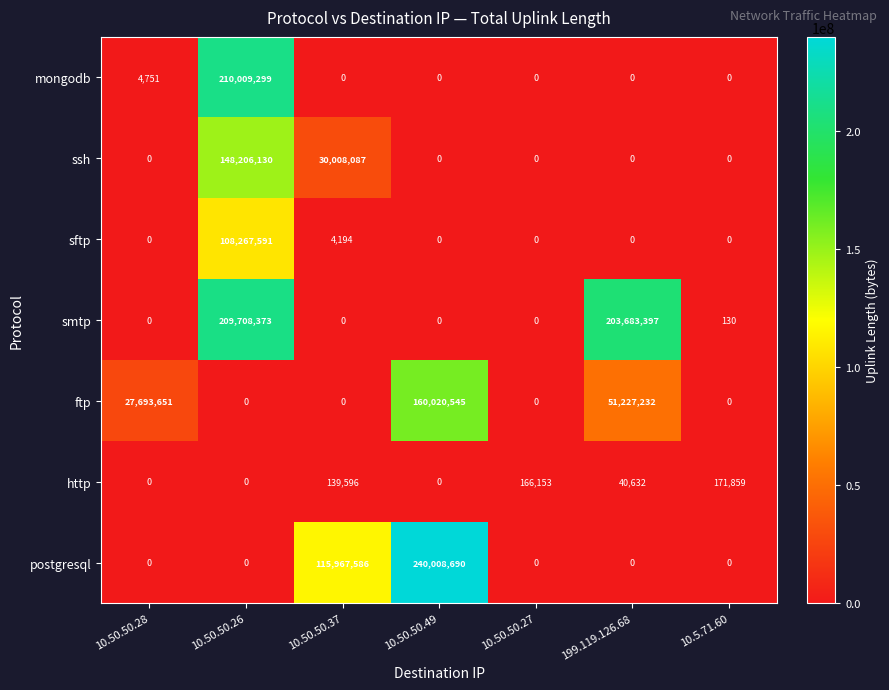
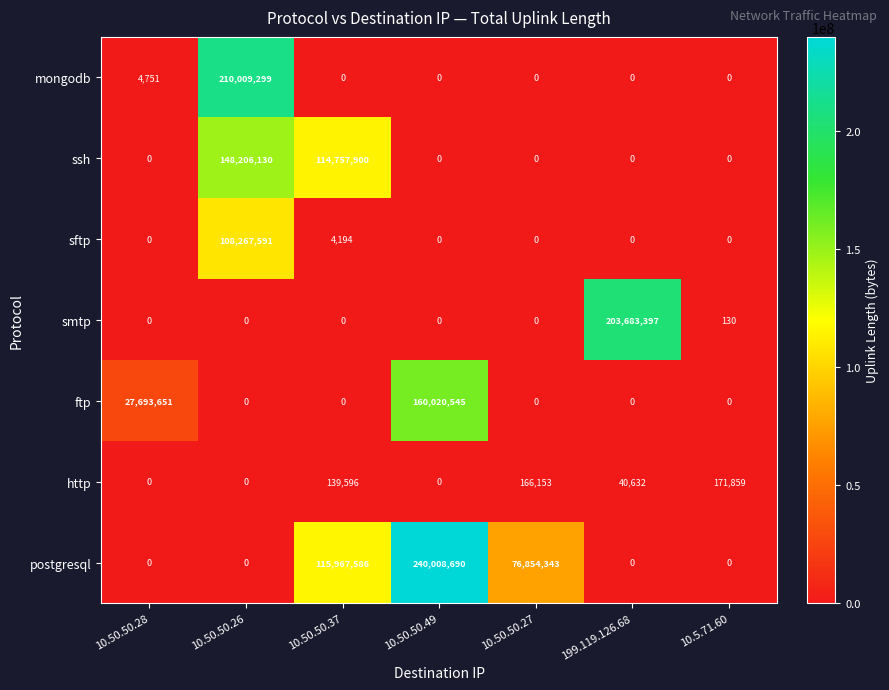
  {
    "mongodb": {
      "10.50.50.28": "4,751",
      "10.50.50.26": "210,009,299",
      "10.50.50.37": "0",
      "10.50.50.49": "0",
      "10.50.50.27": "0",
      "199.119.126.68": "0",
      "10.5.71.60": "0"
    },
    "ssh": {
      "10.50.50.28": "0",
      "10.50.50.26": "148,206,130",
-     "10.50.50.37": "30,008,087",
+     "10.50.50.37": "114,757,900",
      "10.50.50.49": "0",
      "10.50.50.27": "0",
      "199.119.126.68": "0",
      "10.5.71.60": "0"
    },
    "sftp": {
      "10.50.50.28": "0",
      "10.50.50.26": "108,267,591",
      "10.50.50.37": "4,194",
      "10.50.50.49": "0",
      "10.50.50.27": "0",
      "199.119.126.68": "0",
      "10.5.71.60": "0"
    },
    "smtp": {
      "10.50.50.28": "0",
-     "10.50.50.26": "209,708,373",
+     "10.50.50.26": "0",
      "10.50.50.37": "0",
      "10.50.50.49": "0",
      "10.50.50.27": "0",
      "199.119.126.68": "203,683,397",
      "10.5.71.60": "130"
    },
    "ftp": {
      "10.50.50.28": "27,693,651",
      "10.50.50.26": "0",
      "10.50.50.37": "0",
      "10.50.50.49": "160,020,545",
      "10.50.50.27": "0",
-     "199.119.126.68": "51,227,232",
+     "199.119.126.68": "0",
      "10.5.71.60": "0"
    },
    "http": {
      "10.50.50.28": "0",
      "10.50.50.26": "0",
      "10.50.50.37": "139,596",
      "10.50.50.49": "0",
      "10.50.50.27": "166,153",
      "199.119.126.68": "40,632",
      "10.5.71.60": "171,859"
    },
    "postgresql": {
      "10.50.50.28": "0",
      "10.50.50.26": "0",
      "10.50.50.37": "115,967,586",
      "10.50.50.49": "240,008,690",
-     "10.50.50.27": "0",
+     "10.50.50.27": "76,854,343",
      "199.119.126.68": "0",
      "10.5.71.60": "0"
    }
  }
